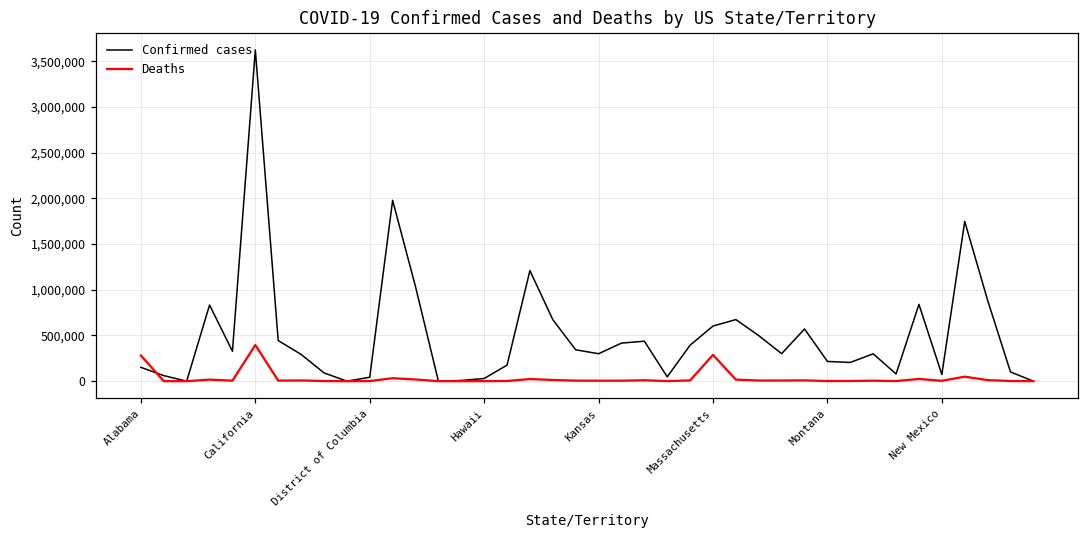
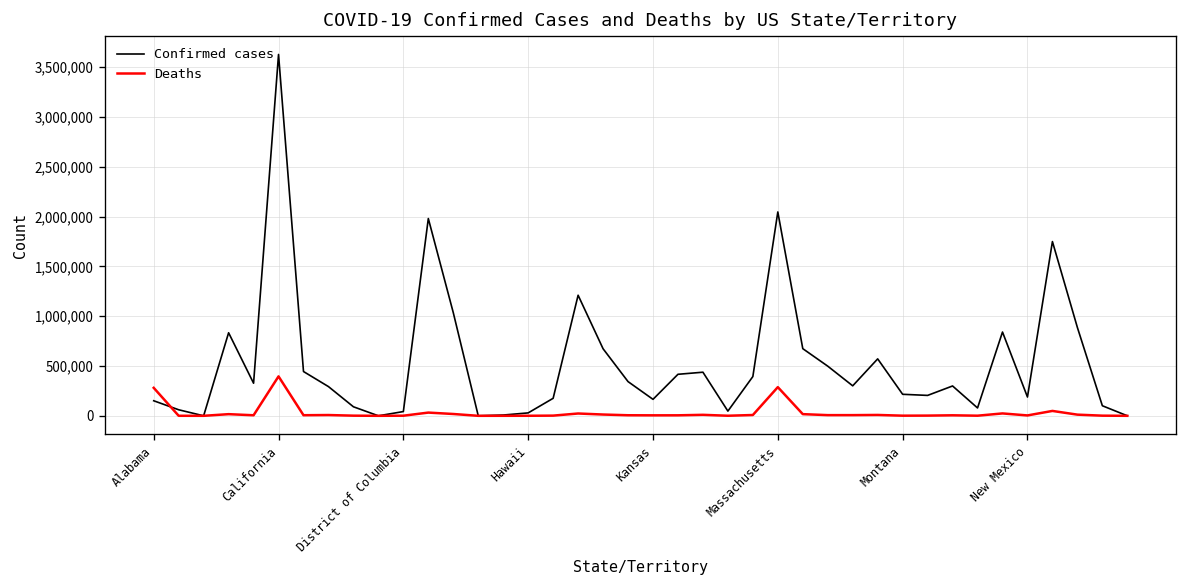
  {
    "Confirmed cases": {
      "Alabama": "200,000",
      "California": "3,600,000",
      "District of Columbia": "0",
-     "Kansas": "300,000",
-     "Massachusetts": "600,000",
+     "Kansas": "200,000",
+     "Massachusetts": "2,000,000",
      "Montana": "200,000",
-     "New Mexico": "100,000"
+     "New Mexico": "200,000"
    },
    "Deaths": {
      "Alabama": "300,000",
      "California": "400,000",
      "District of Columbia": "0",
      "Kansas": "0",
      "Massachusetts": "300,000",
      "Montana": "0",
      "New Mexico": "0"
    }
  }
